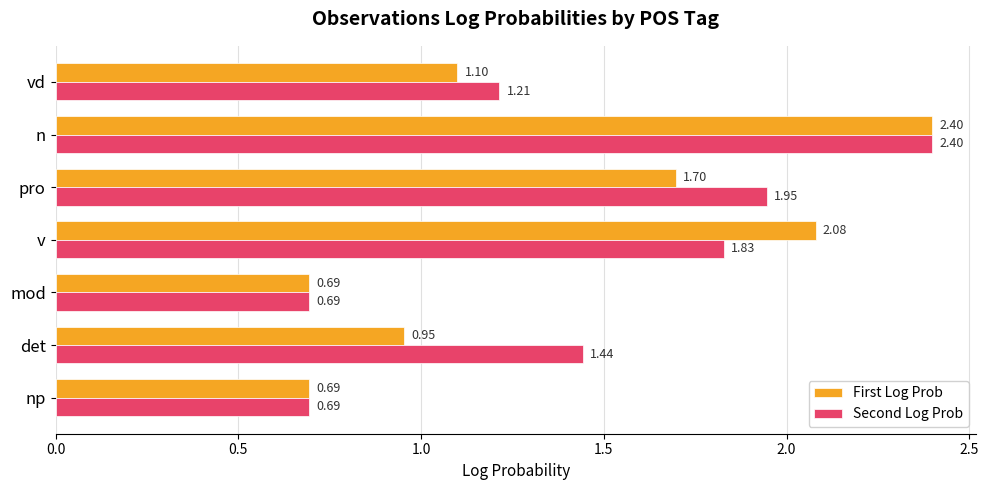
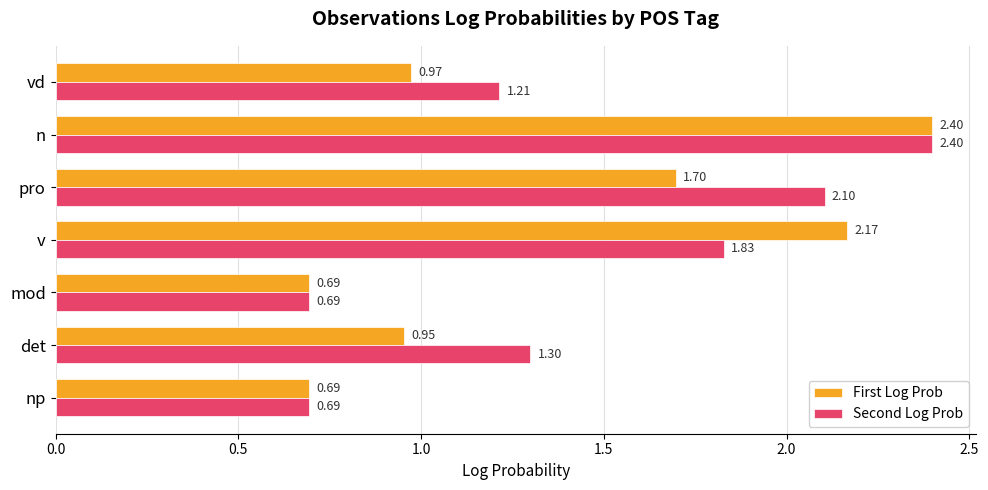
  {
    "First Log Prob": {
-     "vd": 1.10,
+     "vd": 0.97,
      "n": 2.40,
      "pro": 1.70,
-     "v": 2.08,
+     "v": 2.17,
      "mod": 0.69,
      "det": 0.95,
      "np": 0.69
    },
    "Second Log Prob": {
      "vd": 1.21,
      "n": 2.40,
-     "pro": 1.95,
+     "pro": 2.10,
      "v": 1.83,
      "mod": 0.69,
-     "det": 1.44,
+     "det": 1.30,
      "np": 0.69
    }
  }
